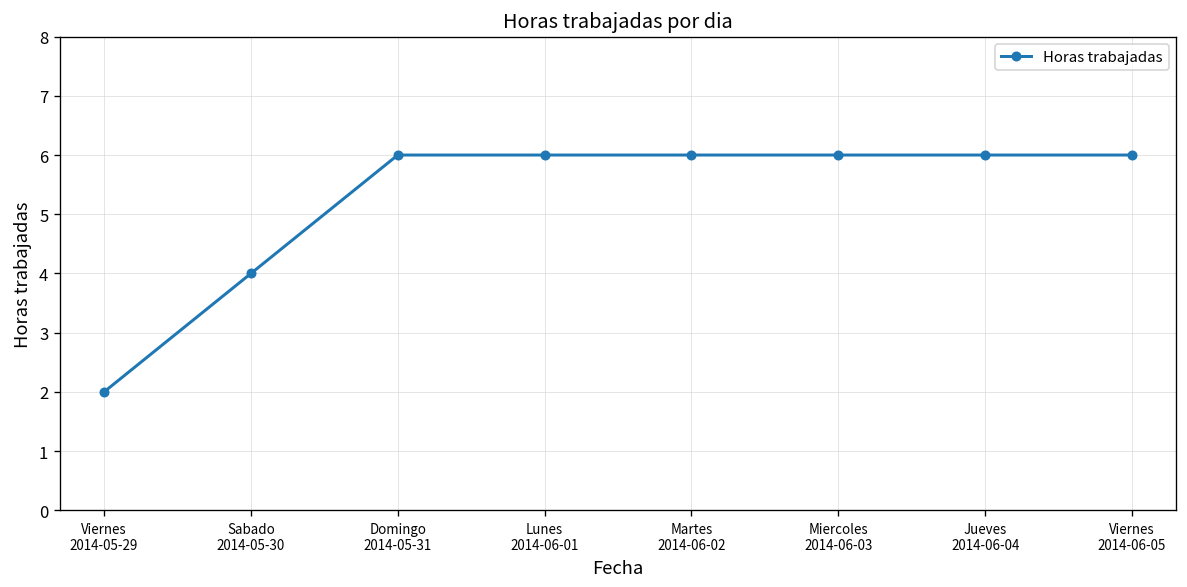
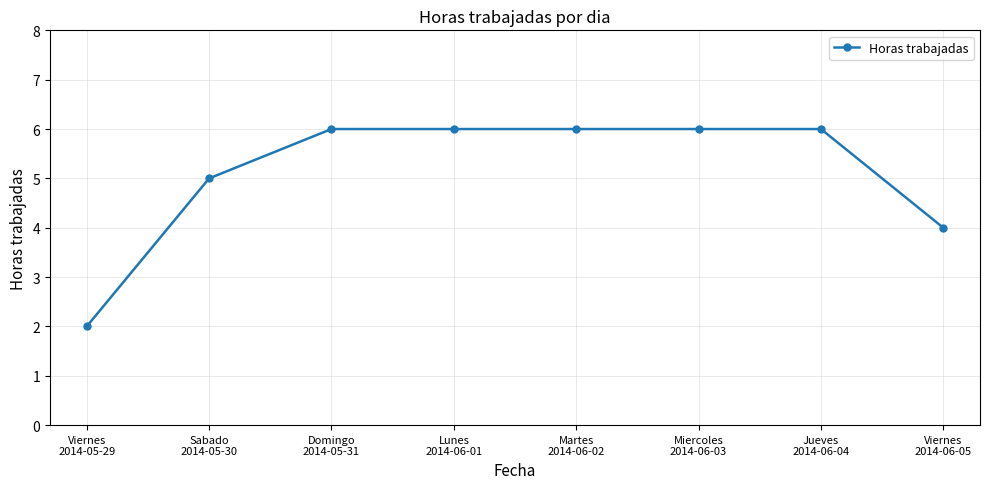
  {
    "Viernes 2014-05-29": 2,
-   "Sabado 2014-05-30": 4,
+   "Sabado 2014-05-30": 5,
    "Domingo 2014-05-31": 6,
    "Lunes 2014-06-01": 6,
    "Martes 2014-06-02": 6,
    "Miercoles 2014-06-03": 6,
    "Jueves 2014-06-04": 6,
-   "Viernes 2014-06-05": 6
+   "Viernes 2014-06-05": 4
  }
